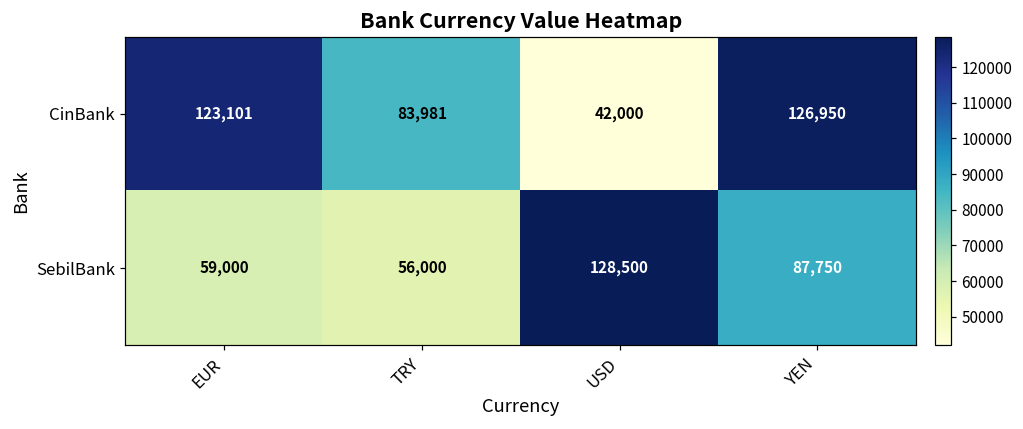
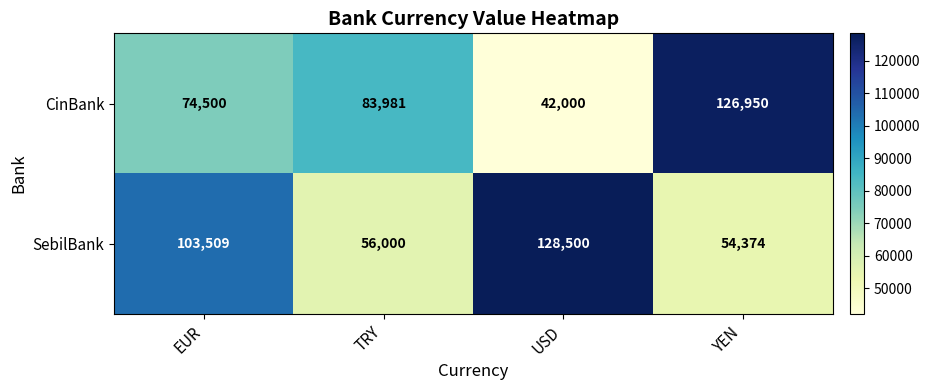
  {
    "CinBank": {
-     "EUR": "123,101",
+     "EUR": "74,500",
      "TRY": "83,981",
      "USD": "42,000",
      "YEN": "126,950"
    },
    "SebilBank": {
-     "EUR": "59,000",
+     "EUR": "103,509",
      "TRY": "56,000",
      "USD": "128,500",
-     "YEN": "87,750"
+     "YEN": "54,374"
    }
  }
